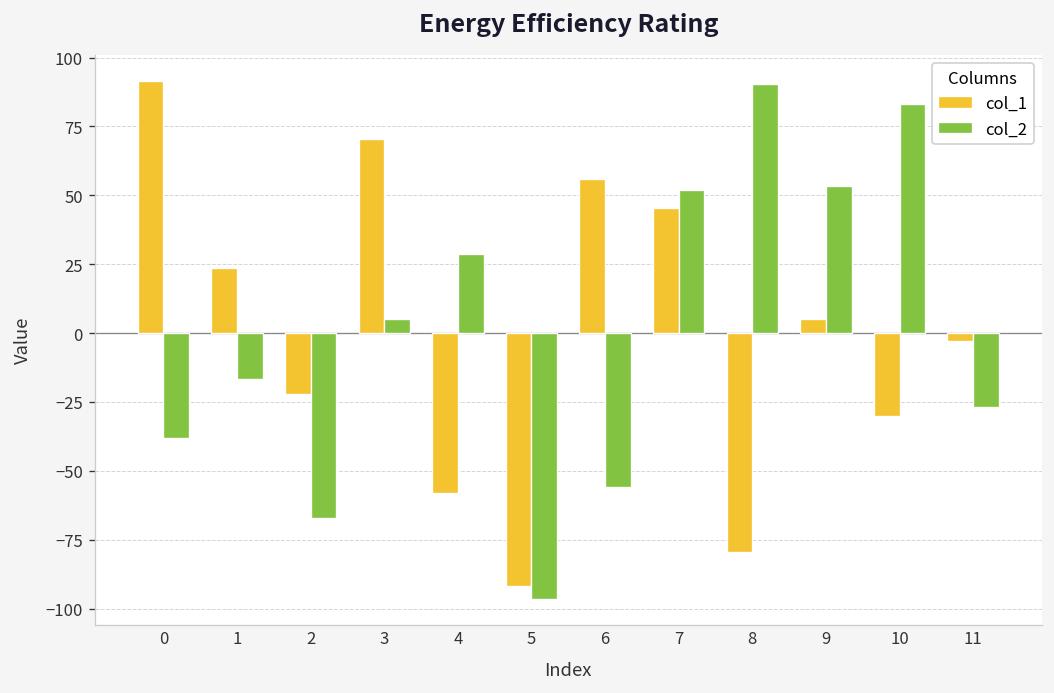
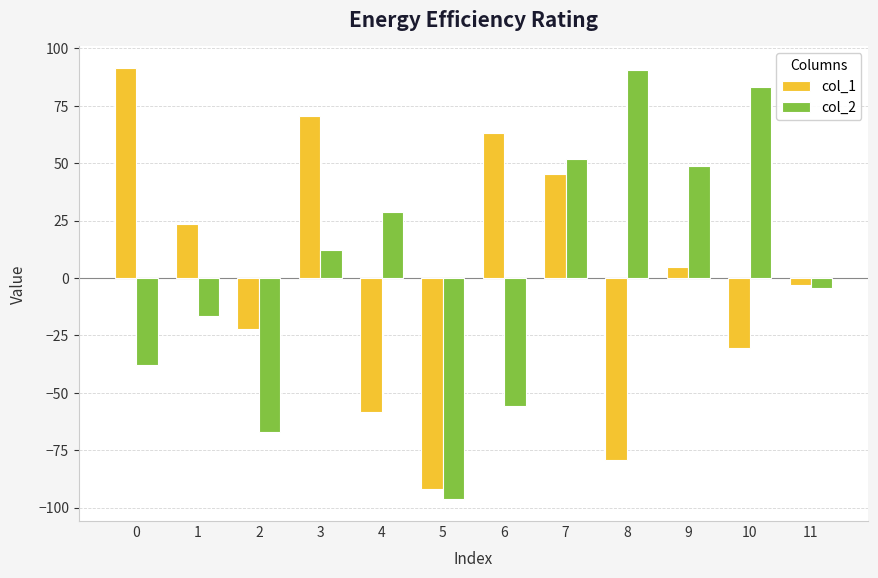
  {
    "col_1": {
      "0": 92,
      "1": 24,
      "2": -22,
      "3": 70,
      "4": -58,
      "5": -92,
-     "6": 56,
+     "6": 63,
      "7": 45,
      "8": -79,
      "9": 5,
      "10": -30,
      "11": -3
    },
    "col_2": {
      "0": -38,
      "1": -17,
      "2": -67,
-     "3": 5,
+     "3": 12,
      "4": 29,
      "5": -96,
      "6": -56,
      "7": 52,
      "8": 90,
-     "9": 53,
+     "9": 49,
      "10": 83,
-     "11": -27
+     "11": -4
    }
  }
